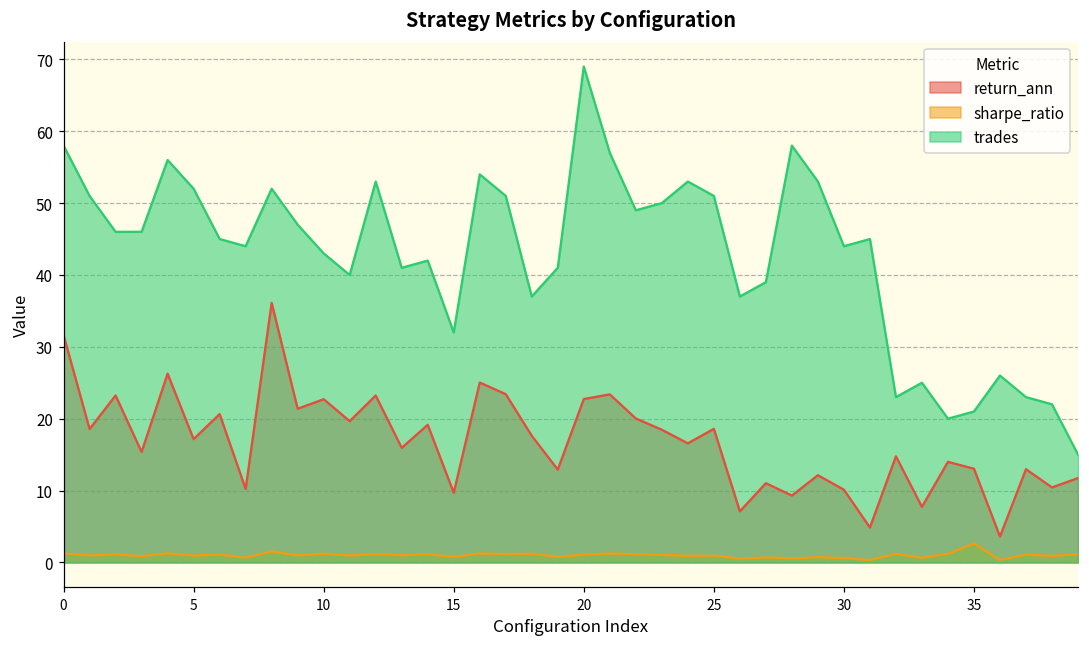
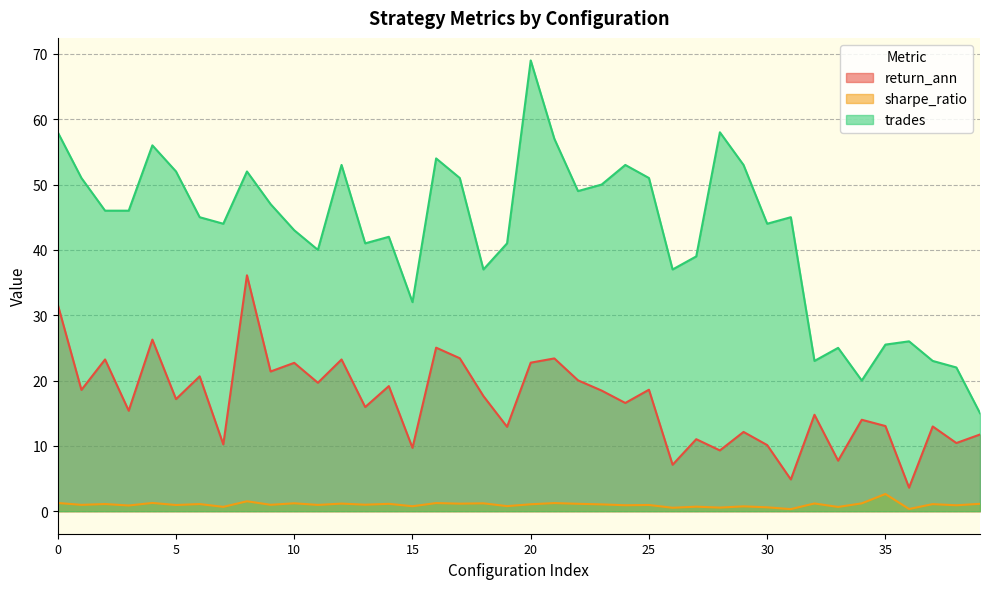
  {
    "return_ann": {
      "0": 32,
      "5": 17,
      "10": 23,
      "15": 10,
      "20": 23,
      "25": 19,
      "30": 10,
      "35": 13
    },
    "sharpe_ratio": {
      "0": 1,
      "5": 1,
      "10": 1,
      "15": 1,
      "20": 1,
      "25": 1,
      "30": 1,
      "35": 3
    },
    "trades": {
      "0": 58,
      "5": 52,
      "10": 43,
      "15": 32,
      "20": 69,
      "25": 51,
      "30": 44,
-     "35": 21
+     "35": 26
    }
  }
